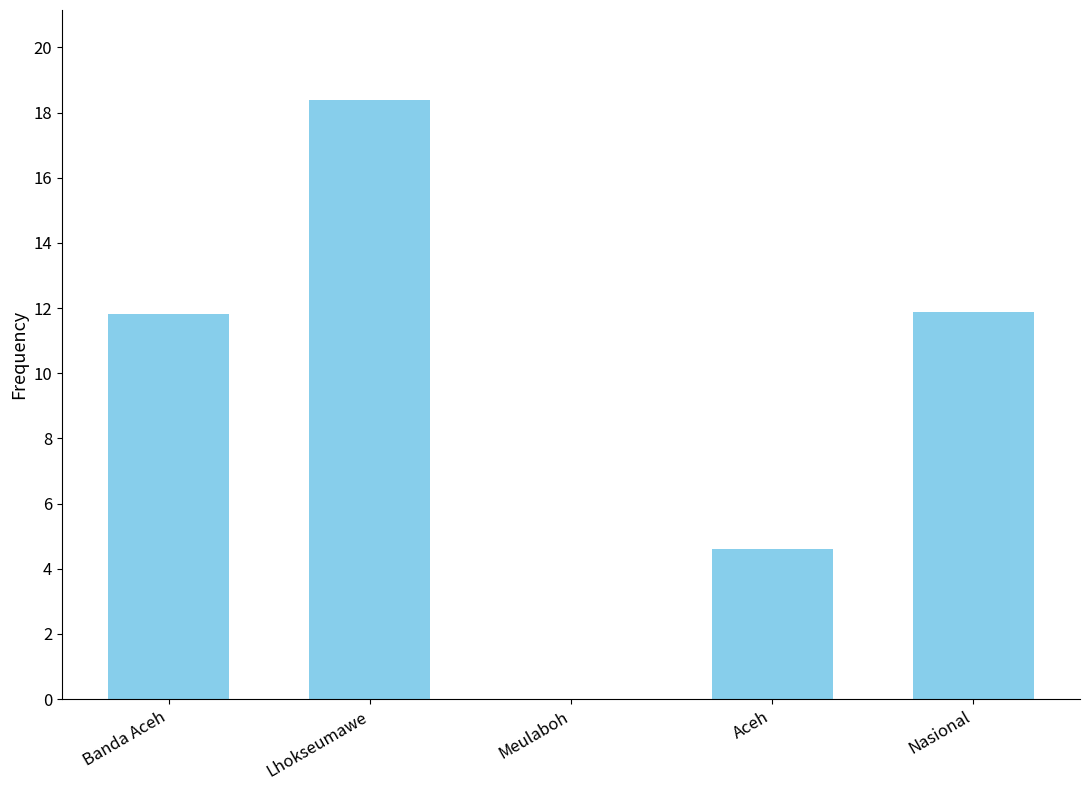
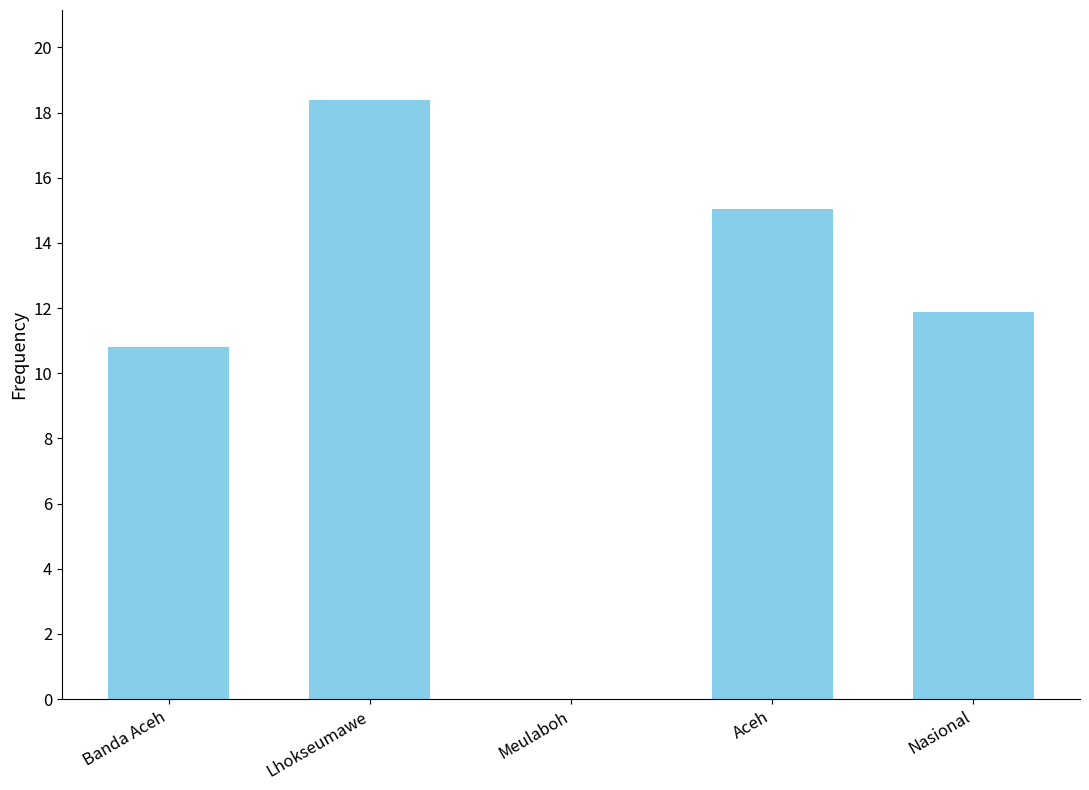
  {
-   "Banda Aceh": 11.8,
+   "Banda Aceh": 10.8,
    "Lhokseumawe": 18.4,
    "Meulaboh": 0.0,
-   "Aceh": 4.6,
+   "Aceh": 15.0,
    "Nasional": 11.9
  }
